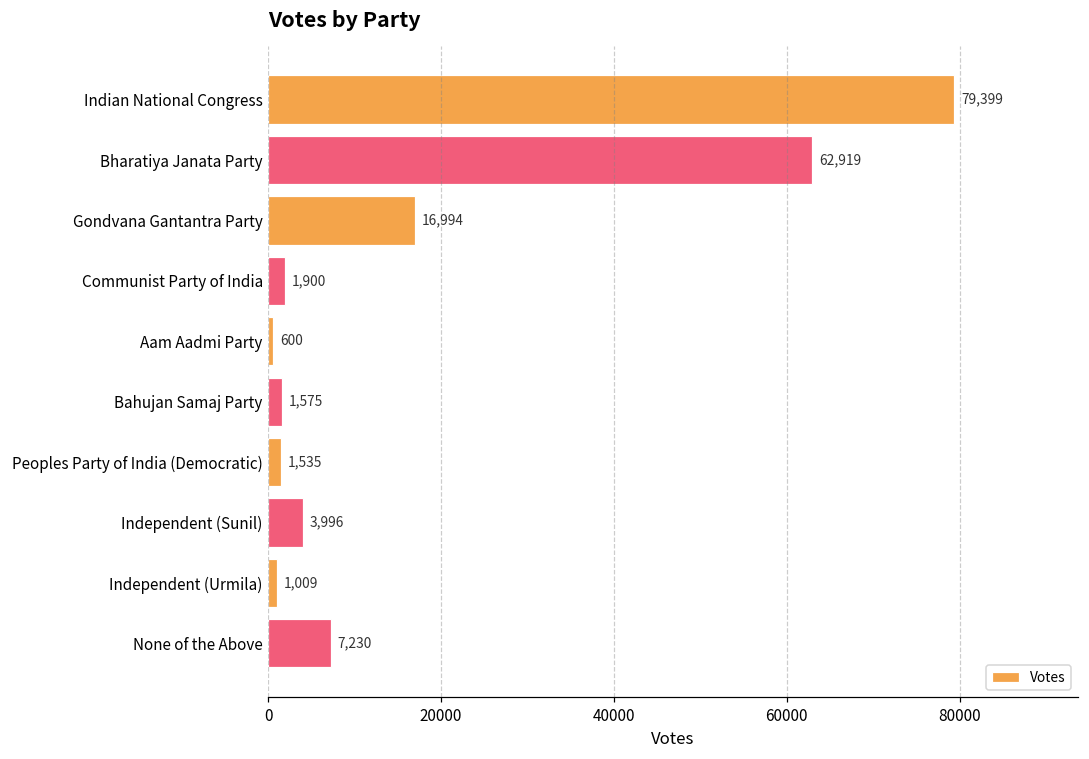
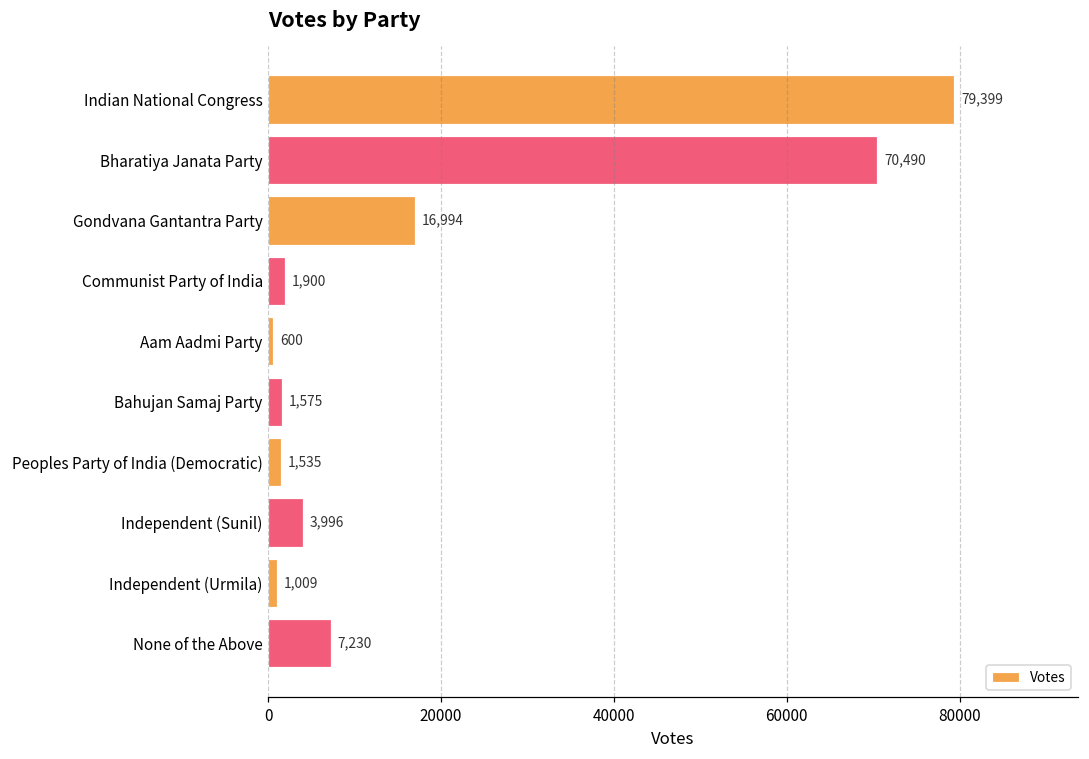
  {
    "Indian National Congress": "79,399",
-   "Bharatiya Janata Party": "62,919",
+   "Bharatiya Janata Party": "70,490",
    "Gondvana Gantantra Party": "16,994",
    "Communist Party of India": "1,900",
    "Aam Aadmi Party": "600",
    "Bahujan Samaj Party": "1,575",
    "Peoples Party of India (Democratic)": "1,535",
    "Independent (Sunil)": "3,996",
    "Independent (Urmila)": "1,009",
    "None of the Above": "7,230"
  }
